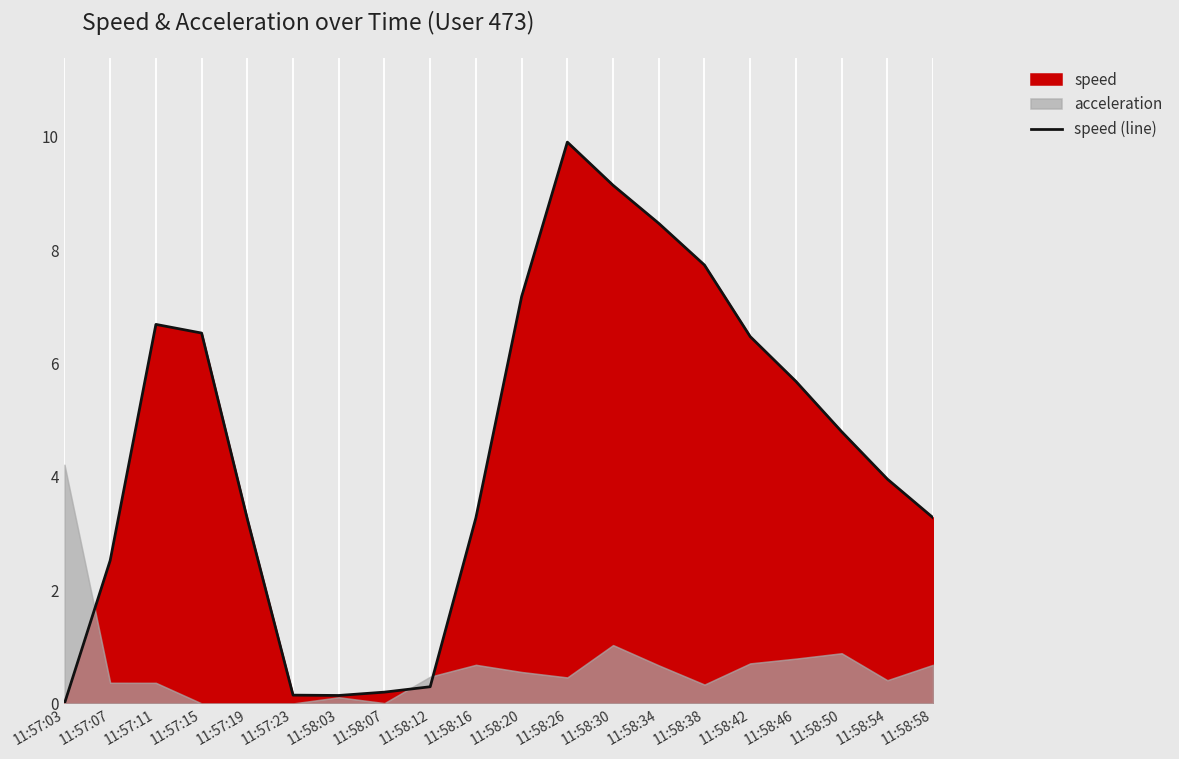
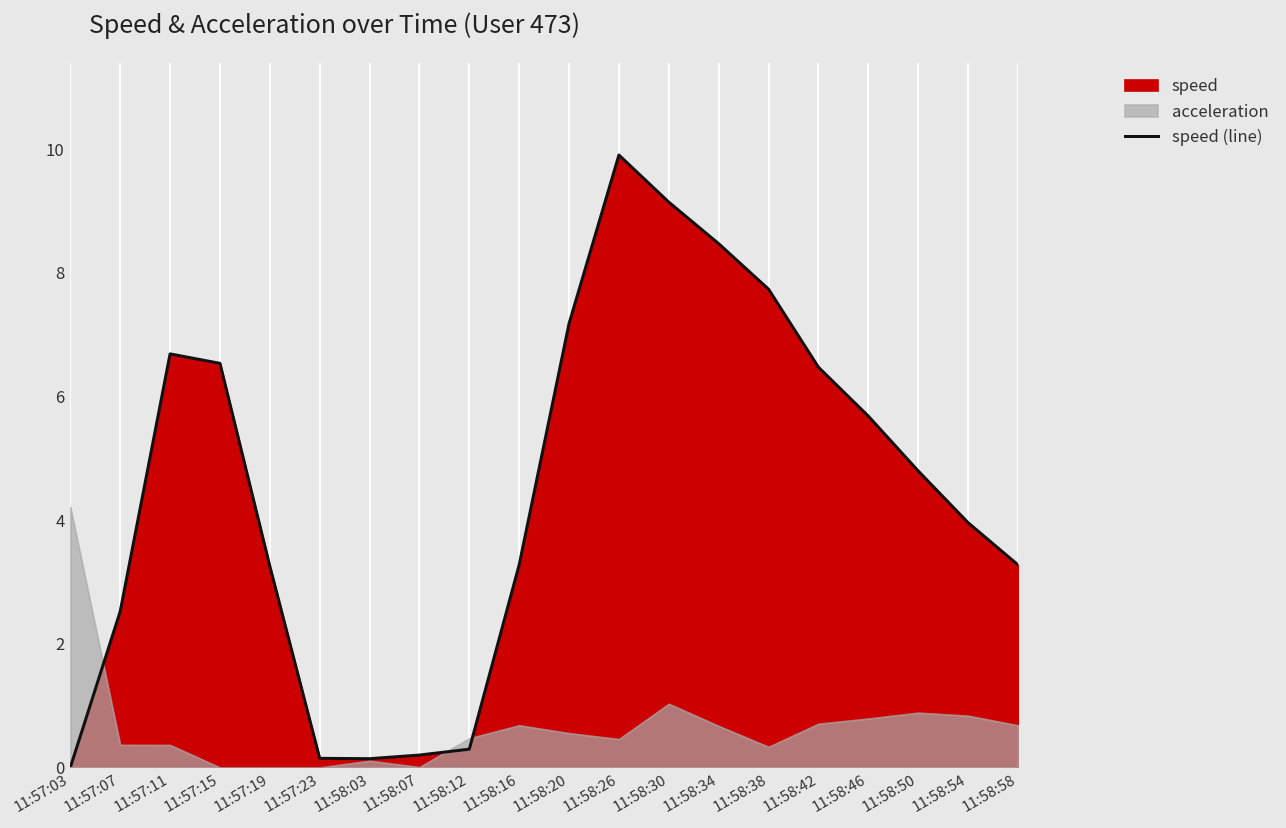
  {
    "speed": {
      "11:57:03": 0.0,
      "11:57:07": 2.5,
      "11:57:11": 6.7,
      "11:57:15": 6.5,
      "11:57:19": 3.3,
      "11:57:23": 0.1,
      "11:58:07": 0.2,
      "11:58:12": 0.3,
      "11:58:16": 3.3,
      "11:58:20": 7.2,
      "11:58:26": 9.9,
      "11:58:30": 9.1,
      "11:58:34": 8.5,
      "11:58:38": 7.7,
      "11:58:42": 6.5,
      "11:58:46": 5.7,
      "11:58:50": 4.8,
      "11:58:54": 4.0,
      "11:58:58": 3.3
    },
    "acceleration": {
      "11:57:03": 4.2,
      "11:57:07": 0.4,
      "11:57:11": 0.4,
      "11:57:15": 0.0,
      "11:57:19": 0.0,
      "11:57:23": 0.0,
      "11:58:12": 0.5,
      "11:58:16": 0.7,
      "11:58:20": 0.6,
      "11:58:26": 0.5,
      "11:58:30": 1.0,
      "11:58:34": 0.7,
      "11:58:38": 0.3,
      "11:58:42": 0.7,
      "11:58:46": 0.8,
      "11:58:50": 0.9,
-     "11:58:54": 0.4,
+     "11:58:54": 0.8,
      "11:58:58": 0.7
    }
  }
